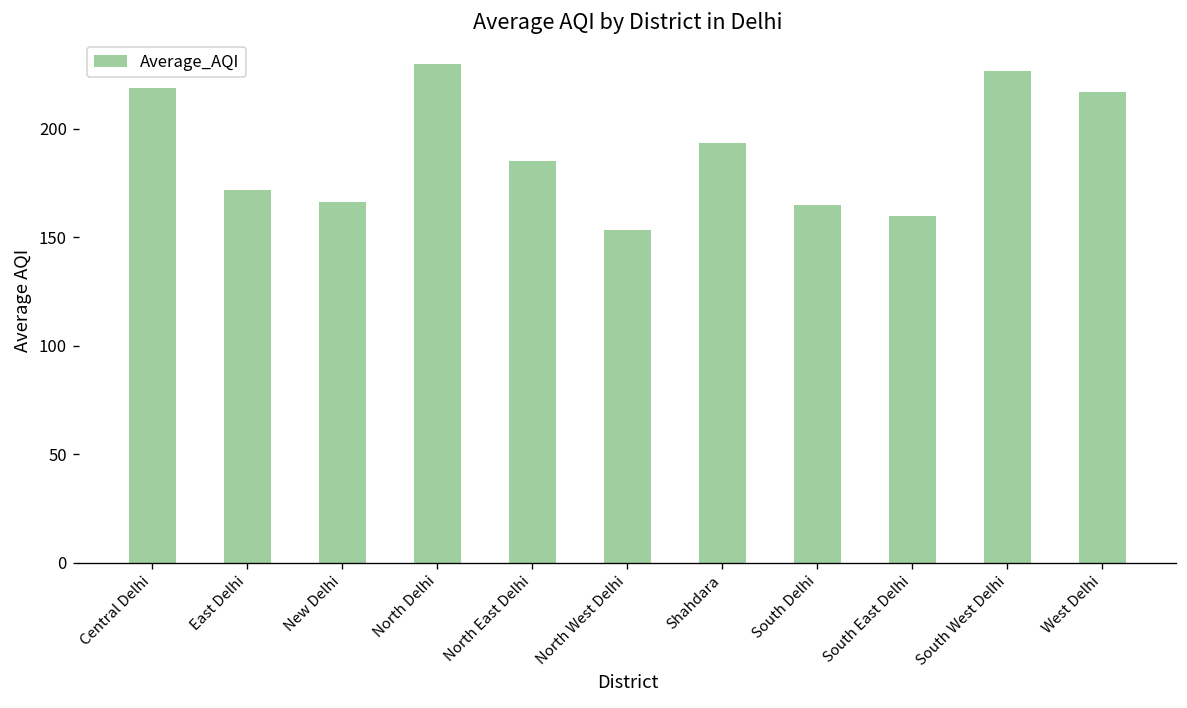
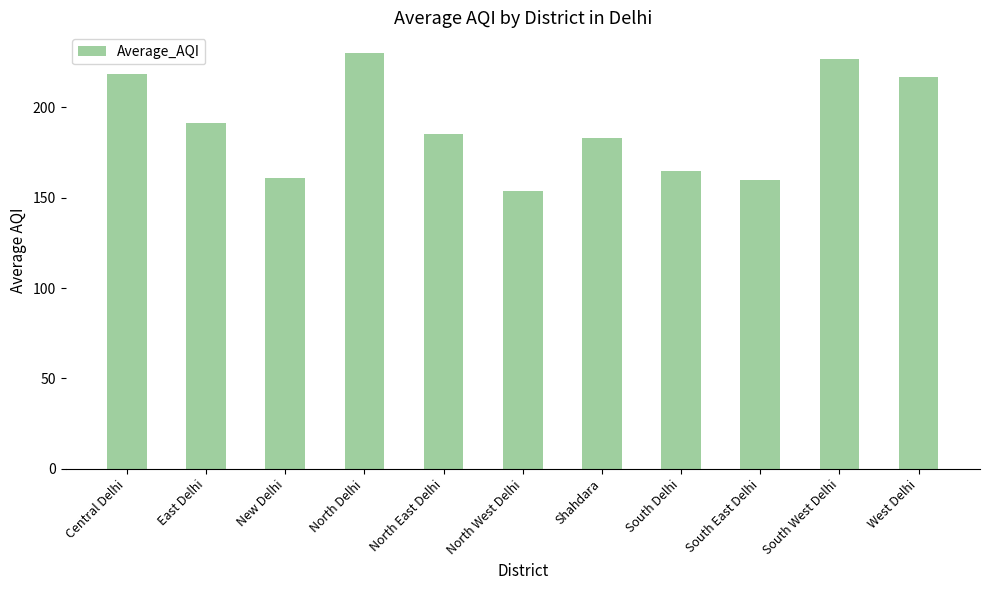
  {
    "Central Delhi": 219,
-   "East Delhi": 172,
-   "New Delhi": 166,
+   "East Delhi": 191,
+   "New Delhi": 161,
    "North Delhi": 230,
    "North East Delhi": 185,
    "North West Delhi": 154,
-   "Shahdara": 193,
+   "Shahdara": 183,
    "South Delhi": 165,
    "South East Delhi": 160,
    "South West Delhi": 227,
    "West Delhi": 217
  }
